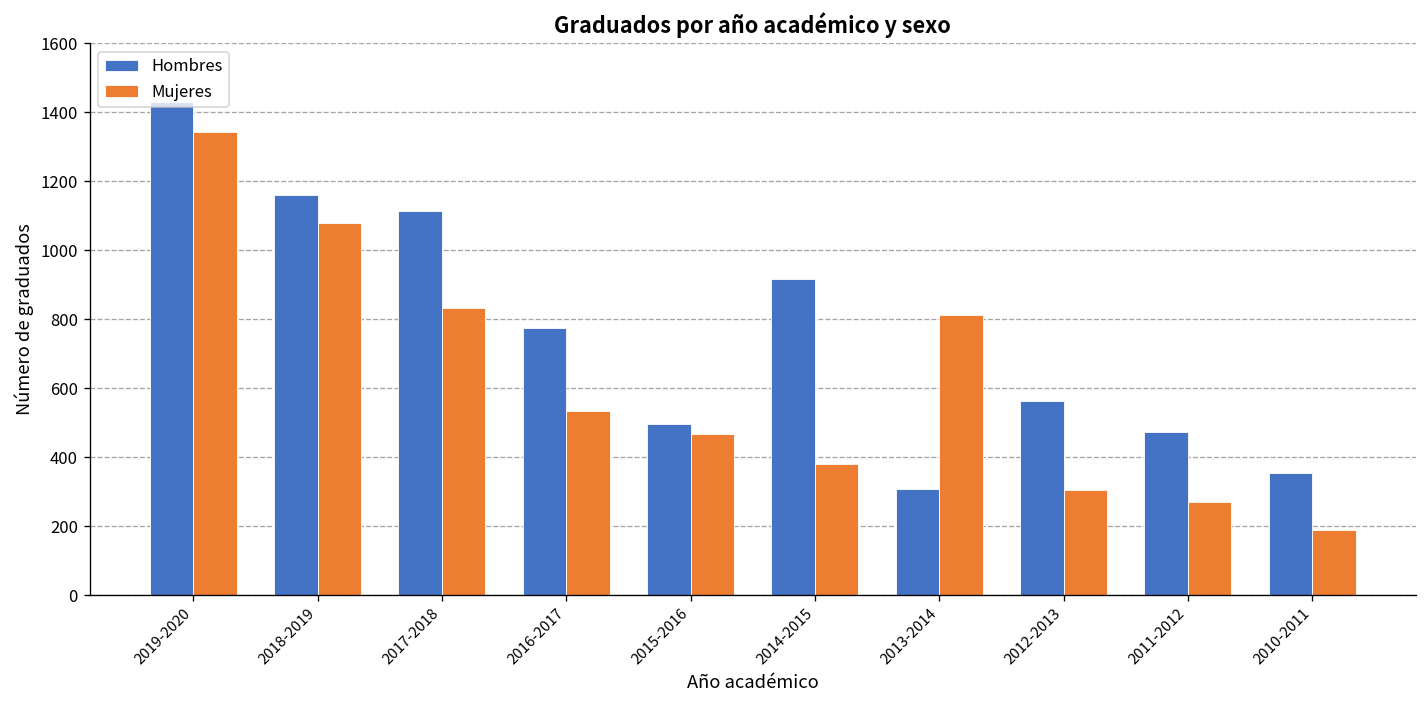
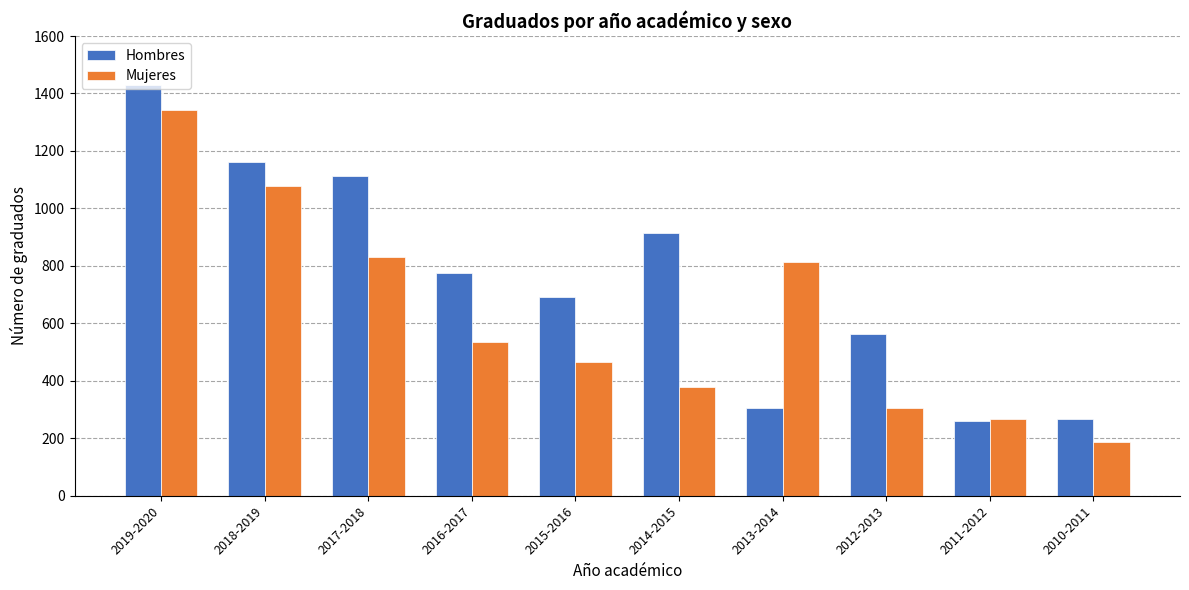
  {
    "Hombres": {
      "2018-2019": 1160,
      "2017-2018": 1110,
      "2016-2017": 770,
-     "2015-2016": 500,
+     "2015-2016": 690,
      "2014-2015": 920,
      "2013-2014": 310,
      "2012-2013": 560,
-     "2011-2012": 470,
-     "2010-2011": 360
+     "2011-2012": 260,
+     "2010-2011": 270
    },
    "Mujeres": {
      "2019-2020": 1340,
      "2018-2019": 1080,
      "2017-2018": 830,
      "2016-2017": 540,
      "2015-2016": 470,
      "2014-2015": 380,
      "2013-2014": 810,
      "2012-2013": 310,
      "2011-2012": 270,
      "2010-2011": 190
    }
  }
